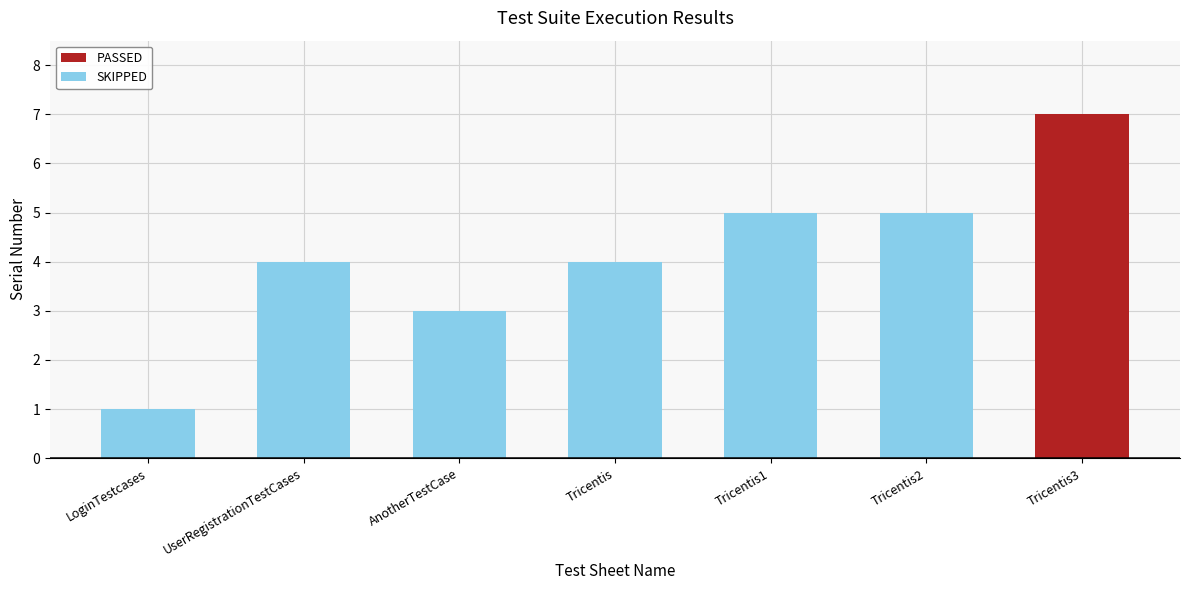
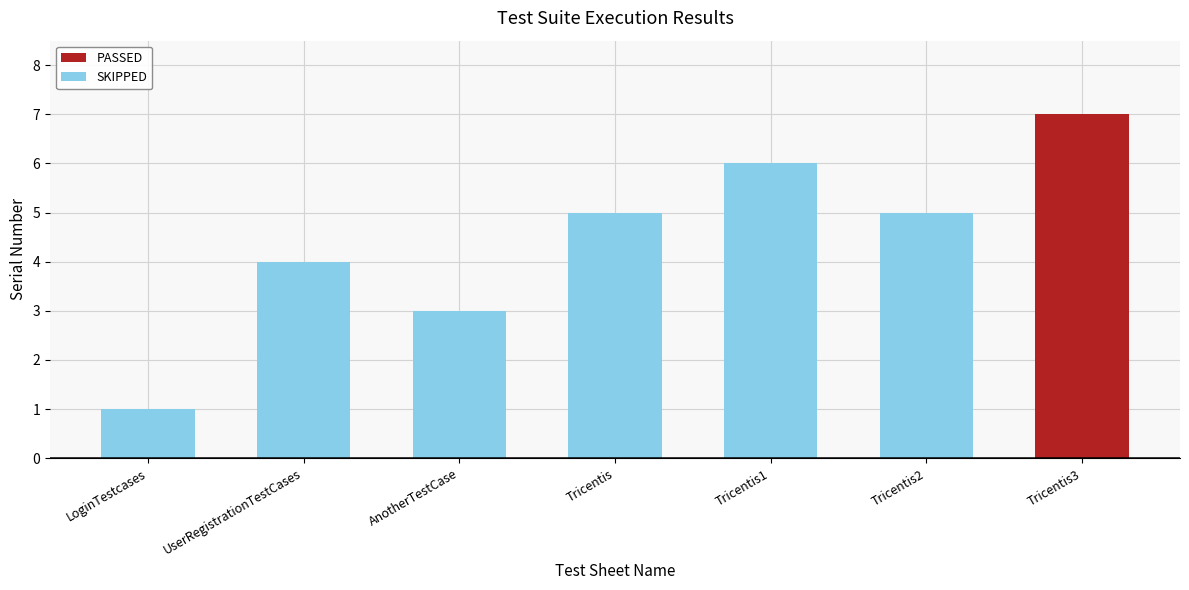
  {
    "LoginTestcases": 1,
    "UserRegistrationTestCases": 4,
    "AnotherTestCase": 3,
-   "Tricentis": 4,
-   "Tricentis1": 5,
+   "Tricentis": 5,
+   "Tricentis1": 6,
    "Tricentis2": 5,
    "Tricentis3": 7
  }
